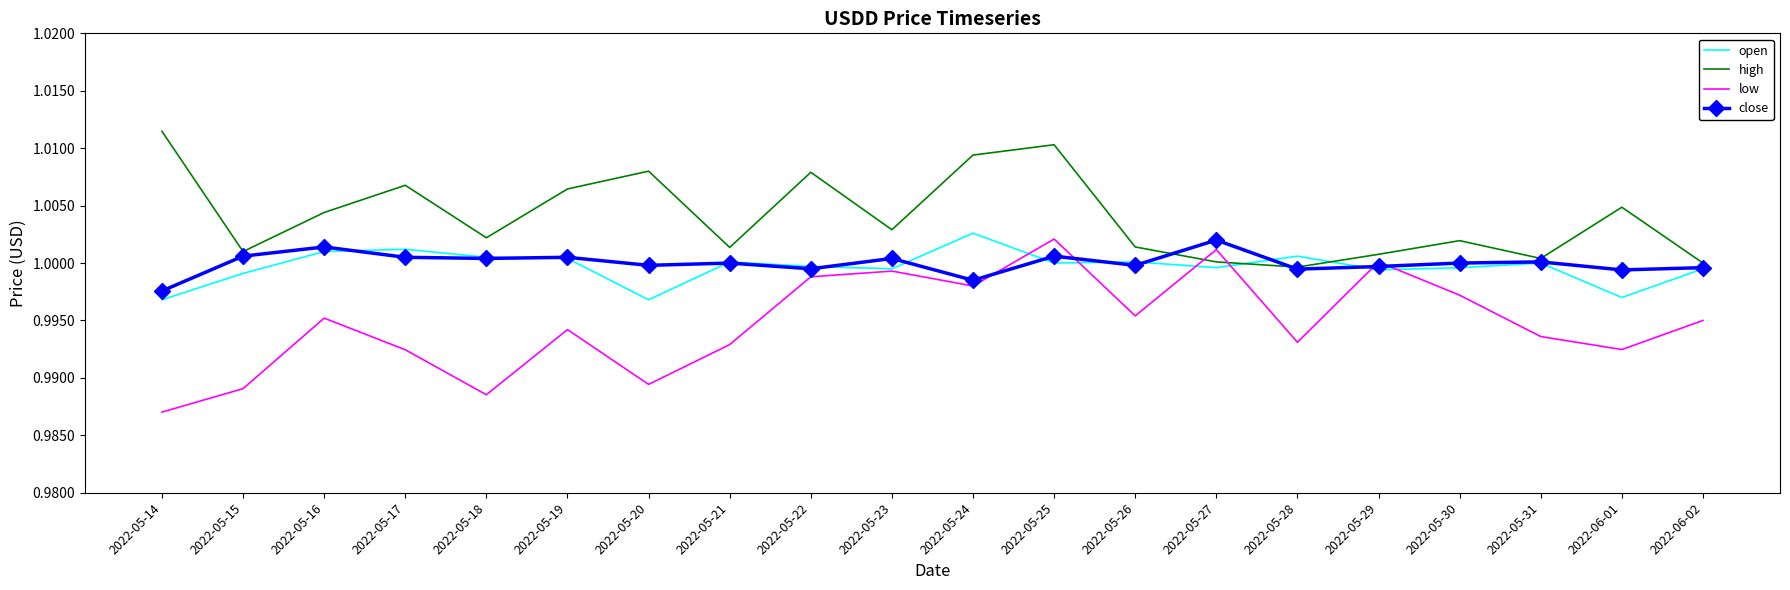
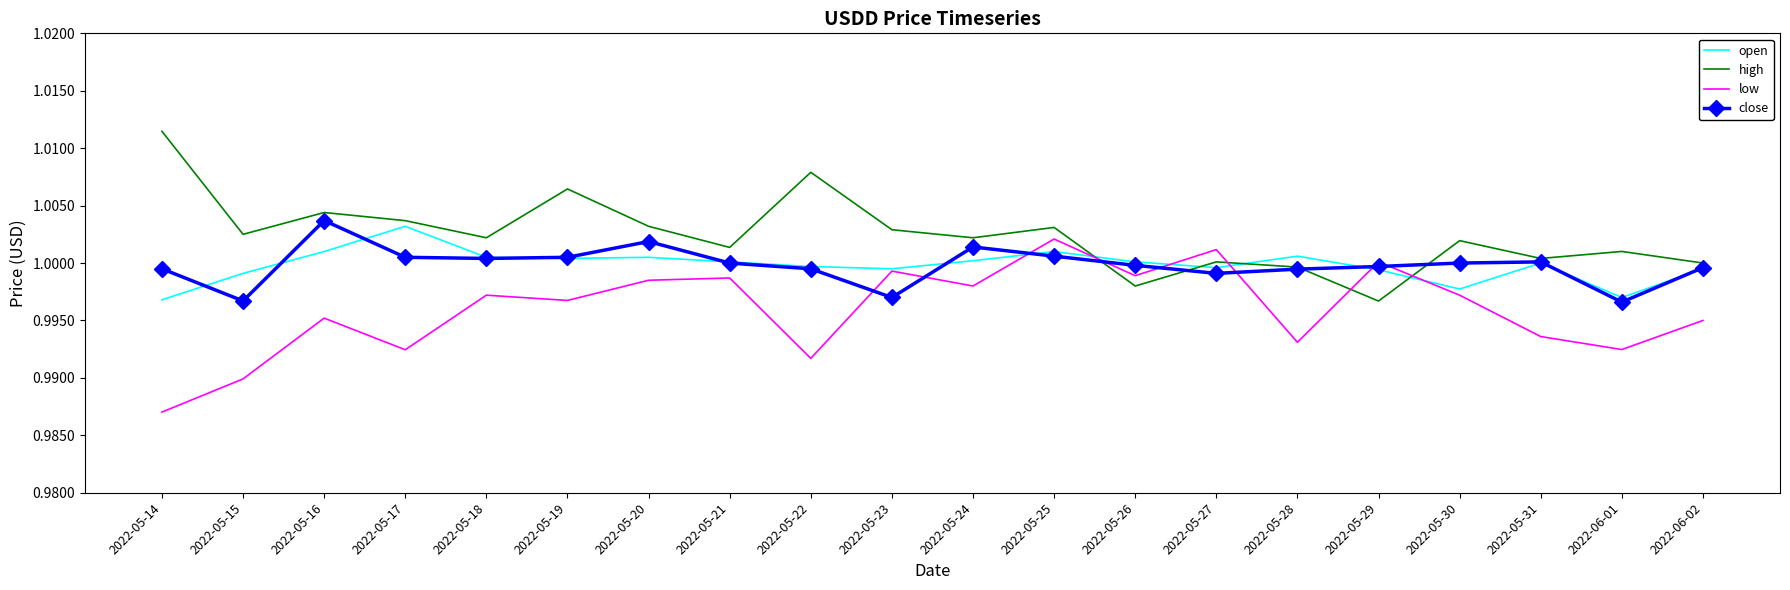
  {
    "open": {
      "2022-05-14": 0.9968,
      "2022-05-15": 0.9991,
      "2022-05-16": 1.0010,
-     "2022-05-17": 1.0012,
-     "2022-05-20": 0.9968,
-     "2022-05-24": 1.0026,
-     "2022-05-25": 1.000,
+     "2022-05-17": 1.0032,
+     "2022-05-20": 1.0005,
+     "2022-05-24": 1.0002,
+     "2022-05-25": 1.001,
      "2022-05-26": 1.0001,
      "2022-05-27": 0.9996,
      "2022-05-28": 1.0006,
      "2022-05-29": 0.9994,
-     "2022-05-30": 0.9996,
+     "2022-05-30": 0.9977,
      "2022-06-01": 0.9970
    },
    "high": {
      "2022-05-14": 1.0115,
-     "2022-05-15": 1.0010,
+     "2022-05-15": 1.0025,
      "2022-05-16": 1.0044,
-     "2022-05-17": 1.0068,
+     "2022-05-17": 1.0037,
      "2022-05-18": 1.0022,
      "2022-05-19": 1.0065,
-     "2022-05-20": 1.0080,
+     "2022-05-20": 1.0032,
      "2022-05-21": 1.0014,
      "2022-05-22": 1.0079,
      "2022-05-23": 1.0029,
-     "2022-05-24": 1.0094,
-     "2022-05-25": 1.0103,
-     "2022-05-26": 1.0014,
+     "2022-05-24": 1.0022,
+     "2022-05-25": 1.0031,
+     "2022-05-26": 0.9980,
      "2022-05-27": 1.0001,
-     "2022-05-29": 1.0008,
+     "2022-05-29": 0.9967,
      "2022-05-30": 1.0020,
      "2022-05-31": 1.0004,
-     "2022-06-01": 1.0049,
+     "2022-06-01": 1.0010,
      "2022-06-02": 1.0000
    },
    "low": {
      "2022-05-14": 0.9870,
-     "2022-05-15": 0.9891,
+     "2022-05-15": 0.9899,
      "2022-05-16": 0.9952,
      "2022-05-17": 0.9924,
-     "2022-05-18": 0.9885,
-     "2022-05-19": 0.9942,
-     "2022-05-20": 0.9894,
-     "2022-05-21": 0.9929,
-     "2022-05-22": 0.9988,
+     "2022-05-18": 0.9972,
+     "2022-05-19": 0.9967,
+     "2022-05-20": 0.9985,
+     "2022-05-21": 0.9987,
+     "2022-05-22": 0.9917,
      "2022-05-24": 0.9980,
      "2022-05-25": 1.0021,
-     "2022-05-26": 0.9954,
+     "2022-05-26": 0.9989,
      "2022-05-27": 1.0012,
      "2022-05-28": 0.9931,
      "2022-05-29": 1.0001,
      "2022-05-30": 0.9972,
      "2022-05-31": 0.9936,
      "2022-06-01": 0.9925,
      "2022-06-02": 0.9950
    },
    "close": {
-     "2022-05-14": 0.9976,
-     "2022-05-15": 1.0006,
-     "2022-05-16": 1.0014,
+     "2022-05-14": 0.9995,
+     "2022-05-15": 0.9967,
+     "2022-05-16": 1.0037,
      "2022-05-17": 1.0005,
-     "2022-05-20": 0.9998,
-     "2022-05-23": 1.0004,
-     "2022-05-24": 0.9985,
+     "2022-05-20": 1.0019,
+     "2022-05-23": 0.9970,
+     "2022-05-24": 1.0014,
      "2022-05-25": 1.0006,
      "2022-05-26": 0.9998,
-     "2022-05-27": 1.0020,
+     "2022-05-27": 0.9991,
      "2022-05-29": 0.9997,
      "2022-05-30": 1.0000,
-     "2022-06-01": 0.9994
+     "2022-06-01": 0.9966
    }
  }
